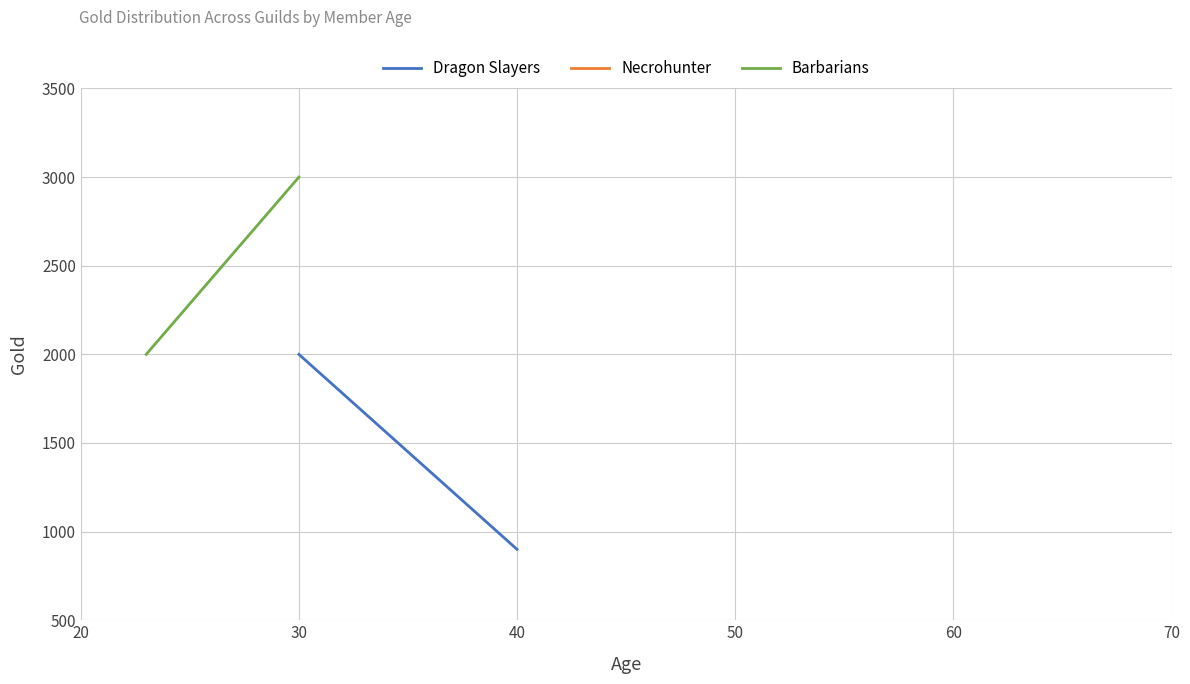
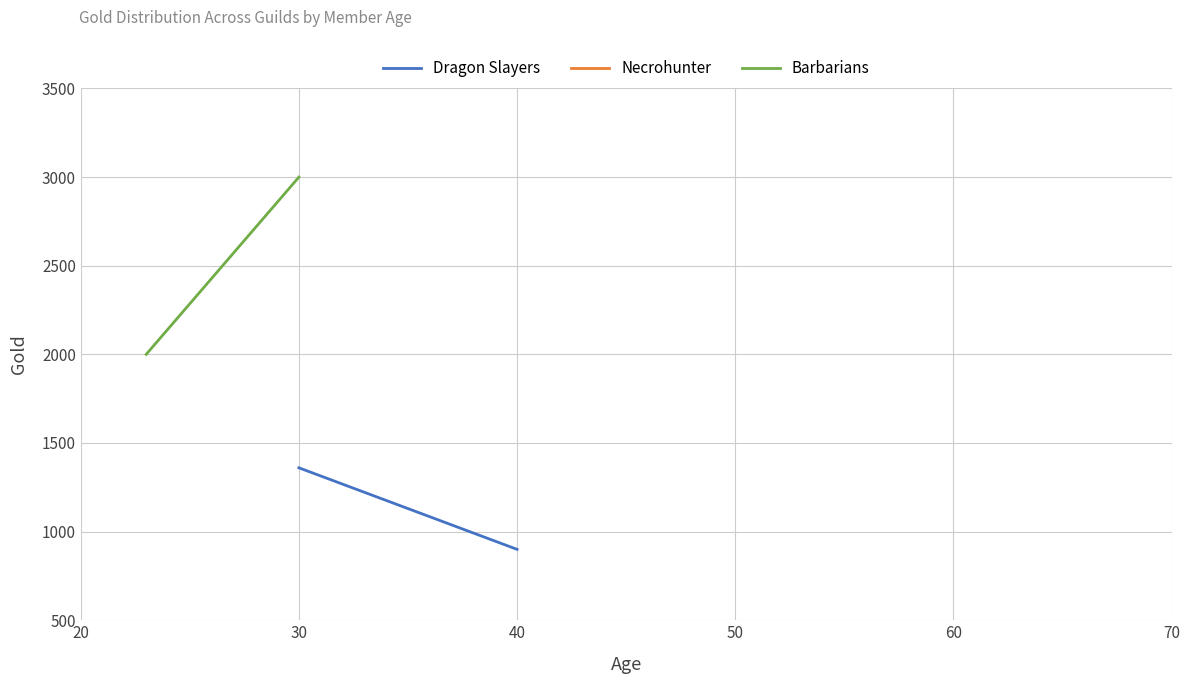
  {
    "Dragon Slayers": {
-     "30": 2000,
+     "30": 1360,
      "40": 900
    },
    "Barbarians": {
      "30": 3000
    }
  }
